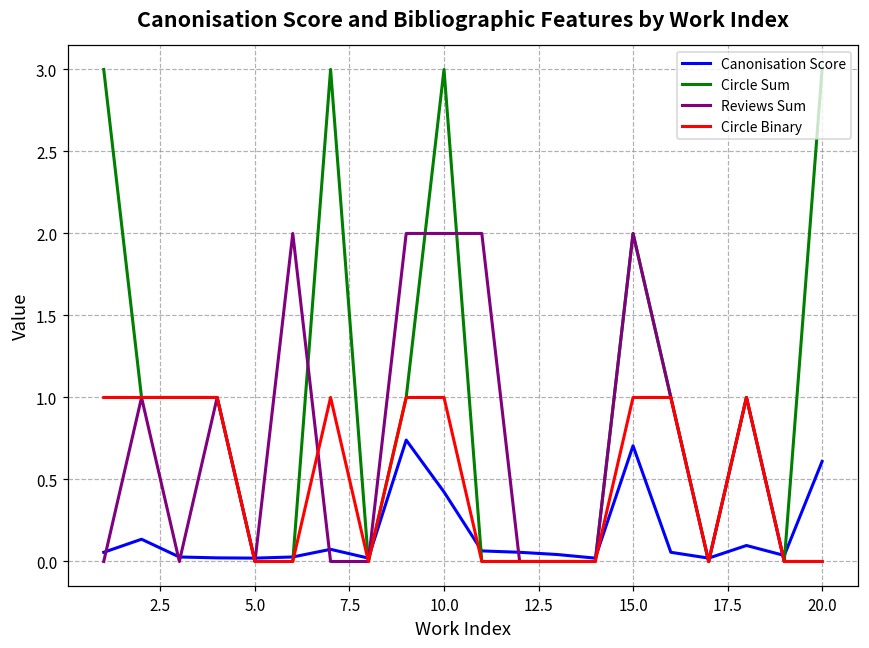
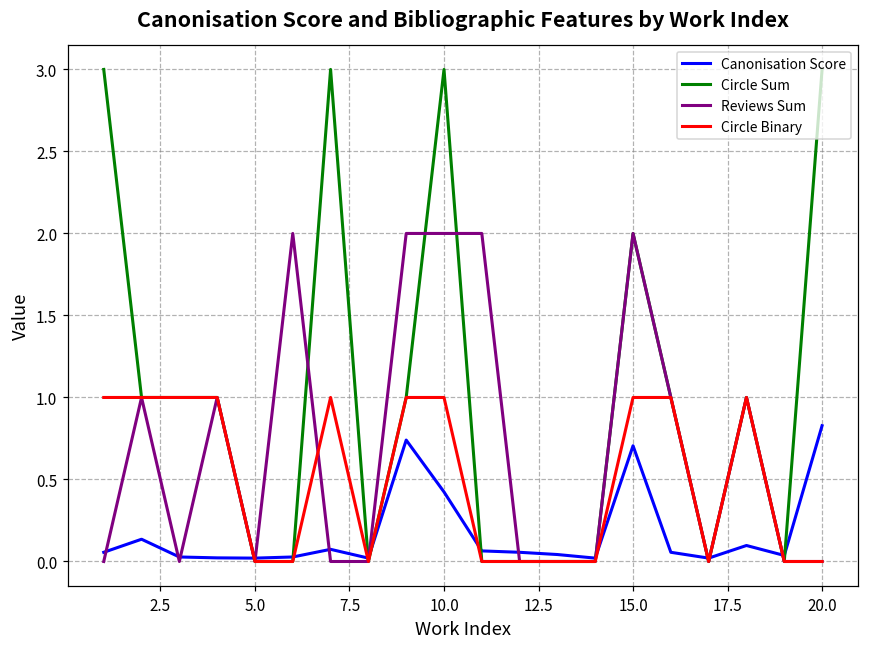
  {
    "Canonisation Score": {
      "5.0": 0.02,
      "10.0": 0.42,
      "15.0": 0.71,
-     "20.0": 0.61
+     "20.0": 0.83
    },
    "Circle Sum": {
      "10.0": 3.00
    },
    "Reviews Sum": {
      "10.0": 2.00
    },
    "Circle Binary": {
      "10.0": 1.00,
      "15.0": 1.00
    }
  }
